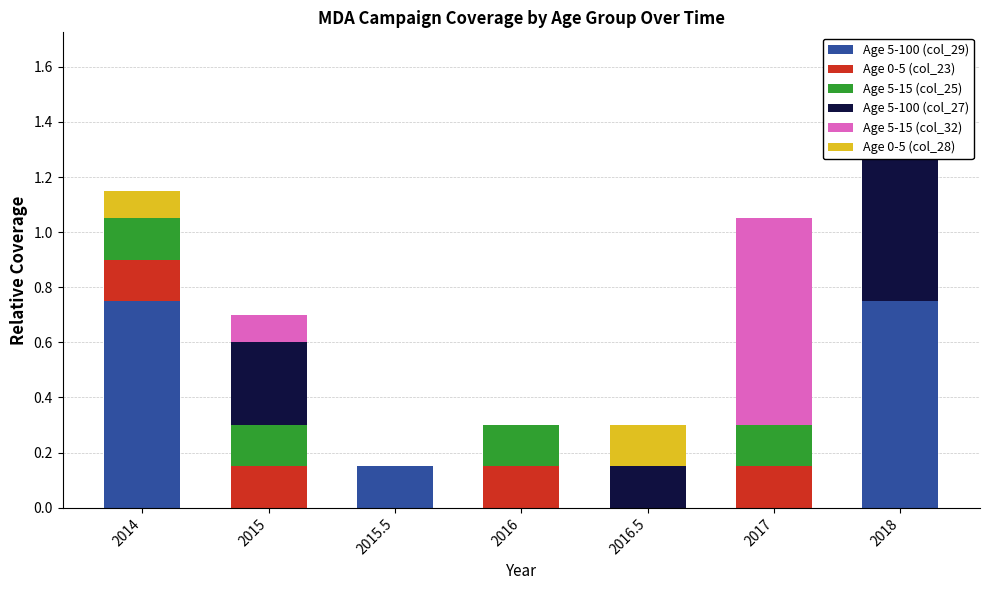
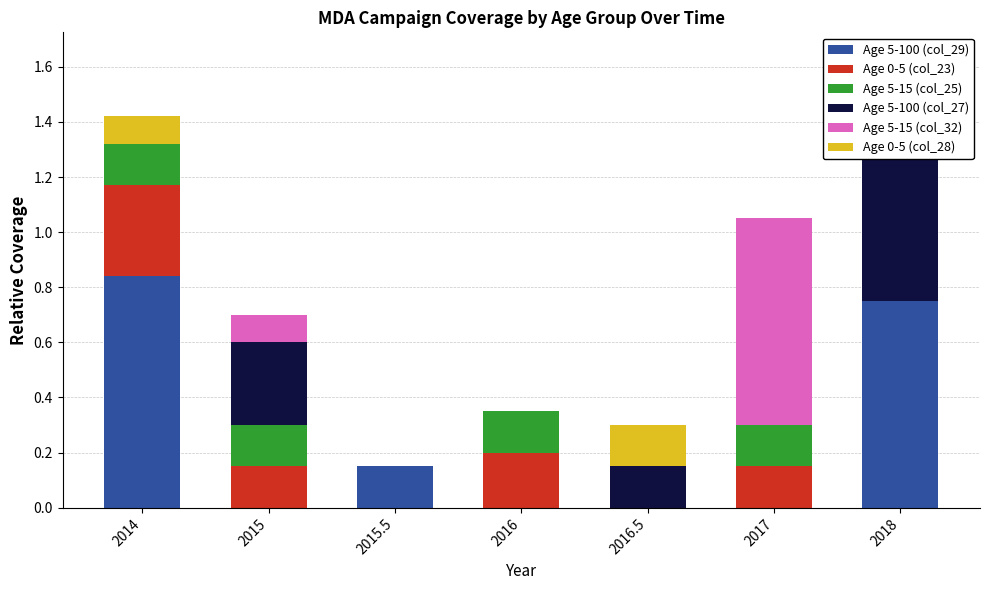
  {
    "Age 5-100 (col_29)": {
-     "2014": 0.75,
+     "2014": 0.84,
      "2015": 0.00,
      "2015.5": 0.15,
      "2016": 0.00,
      "2016.5": 0.00,
      "2017": 0.00,
      "2018": 0.75
    },
    "Age 0-5 (col_23)": {
-     "2014": 0.15,
+     "2014": 0.33,
      "2015": 0.15,
      "2015.5": 0.00,
-     "2016": 0.15,
+     "2016": 0.20,
      "2016.5": 0.00,
      "2017": 0.15,
      "2018": 0.00
    },
    "Age 5-15 (col_25)": {
      "2014": 0.15,
      "2015": 0.15,
      "2015.5": 0.00,
      "2016": 0.15,
      "2016.5": 0.00,
      "2017": 0.15,
      "2018": 0.00
    },
    "Age 5-100 (col_27)": {
      "2014": 0.00,
      "2015": 0.30,
      "2015.5": 0.00,
      "2016": 0.00,
      "2016.5": 0.15,
      "2017": 0.00
    },
    "Age 5-15 (col_32)": {
      "2014": 0.00,
      "2015": 0.10,
      "2015.5": 0.00,
      "2016": 0.00,
      "2016.5": 0.00,
      "2017": 0.75
    },
    "Age 0-5 (col_28)": {
      "2014": 0.10,
      "2015": 0.00,
      "2015.5": 0.00,
      "2016": 0.00,
      "2016.5": 0.15,
      "2017": 0.00
    }
  }
